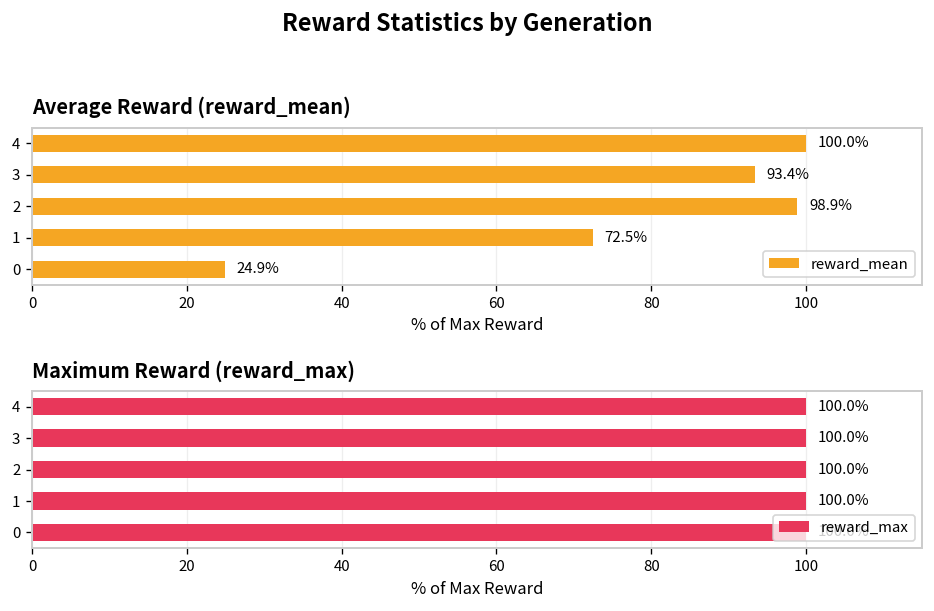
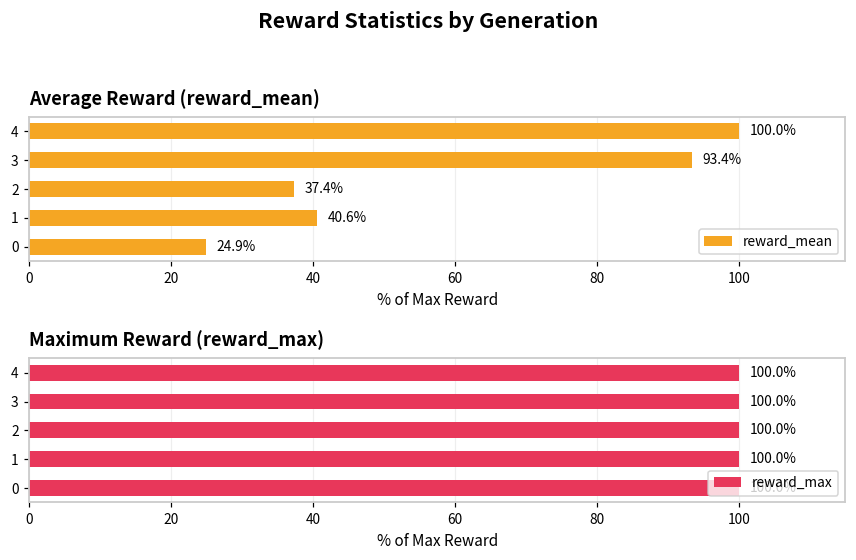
  {
    "Average Reward (reward_mean)": {
      "4": "100.0%",
      "3": "93.4%",
-     "2": "98.9%",
-     "1": "72.5%",
+     "2": "37.4%",
+     "1": "40.6%",
      "0": "24.9%"
    },
    "Maximum Reward (reward_max)": {
      "4": "100.0%",
      "3": "100.0%",
      "2": "100.0%",
      "1": "100.0%"
    }
  }
